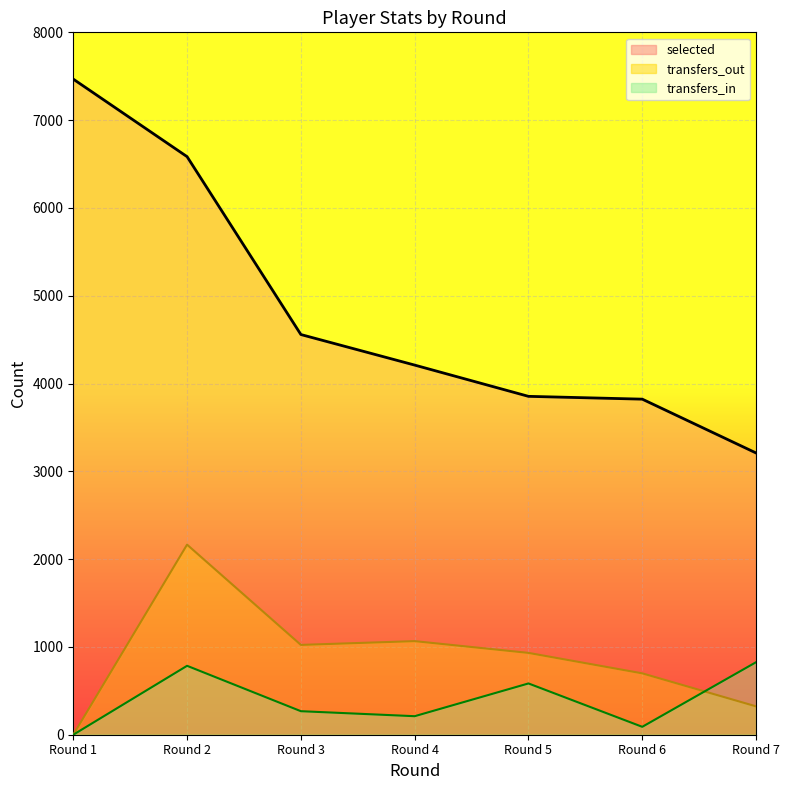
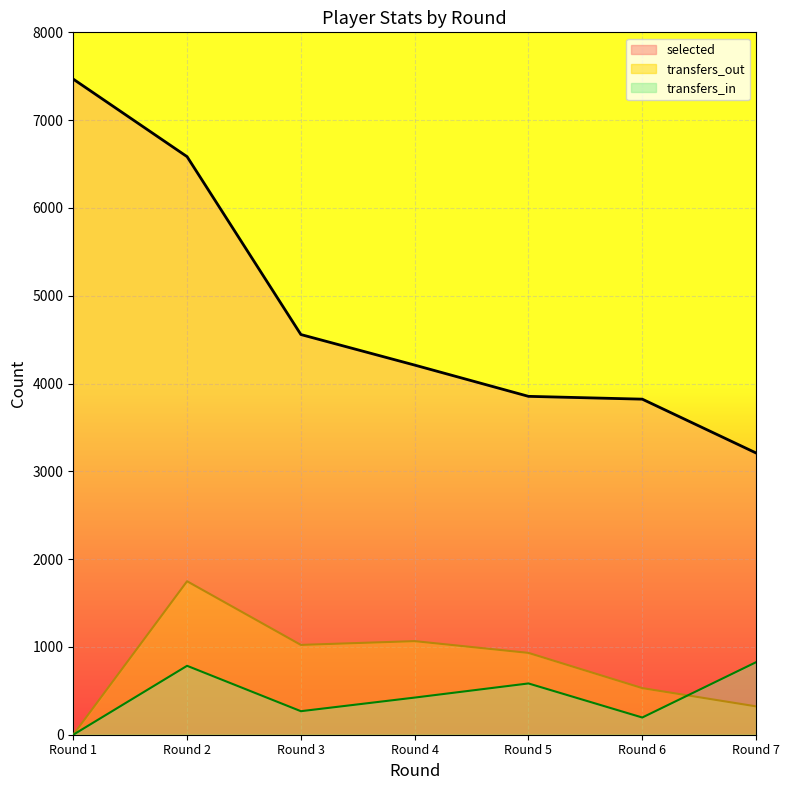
  {
    "selected": {
      "Round 1": 7500,
      "Round 2": 6600,
      "Round 3": 4600,
      "Round 4": 4200,
      "Round 5": 3900,
      "Round 6": 3800,
      "Round 7": 3200
    },
    "transfers_out": {
-     "Round 2": 2200,
+     "Round 2": 1700,
      "Round 3": 1000,
      "Round 4": 1100,
      "Round 5": 900,
-     "Round 6": 700,
+     "Round 6": 500,
      "Round 7": 300
    },
    "transfers_in": {
      "Round 2": 800,
      "Round 3": 300,
-     "Round 4": 200,
+     "Round 4": 400,
      "Round 5": 600,
-     "Round 6": 100,
+     "Round 6": 200,
      "Round 7": 800
    }
  }
